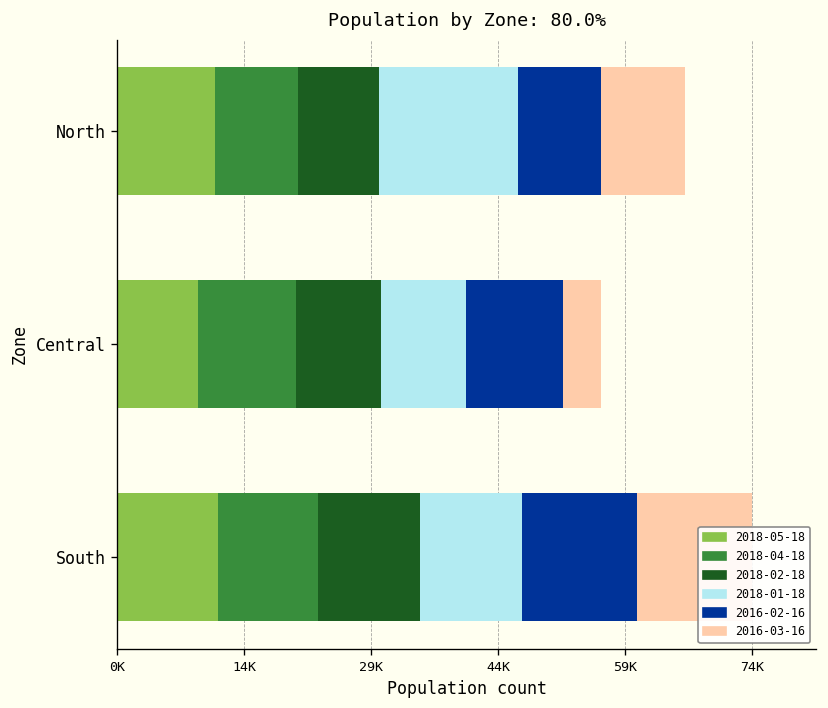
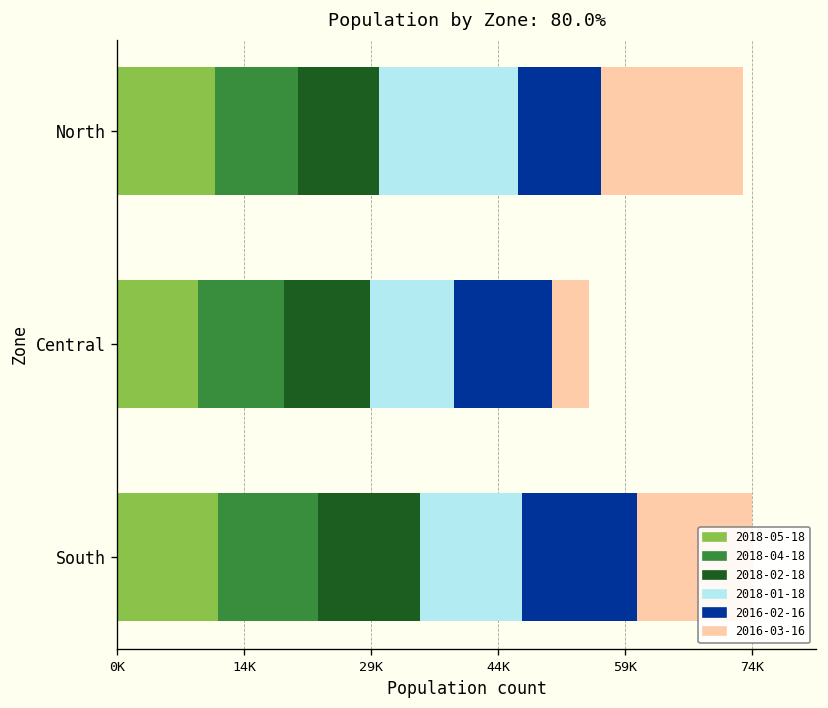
  {
    "2018-05-18": {
      "North": 12000,
      "Central": 10000,
      "South": 12000
    },
    "2018-04-18": {
      "North": 10000,
-     "Central": 12000,
+     "Central": 10000,
      "South": 12000
    },
    "2018-02-18": {
      "North": 10000,
      "Central": 10000,
      "South": 12000
    },
    "2018-01-18": {
      "North": 16000,
      "Central": 10000,
      "South": 12000
    },
    "2016-02-16": {
      "North": 10000,
      "Central": 11000,
      "South": 14000
    },
    "2016-03-16": {
-     "North": 10000,
+     "North": 17000,
      "Central": 4000
    }
  }
